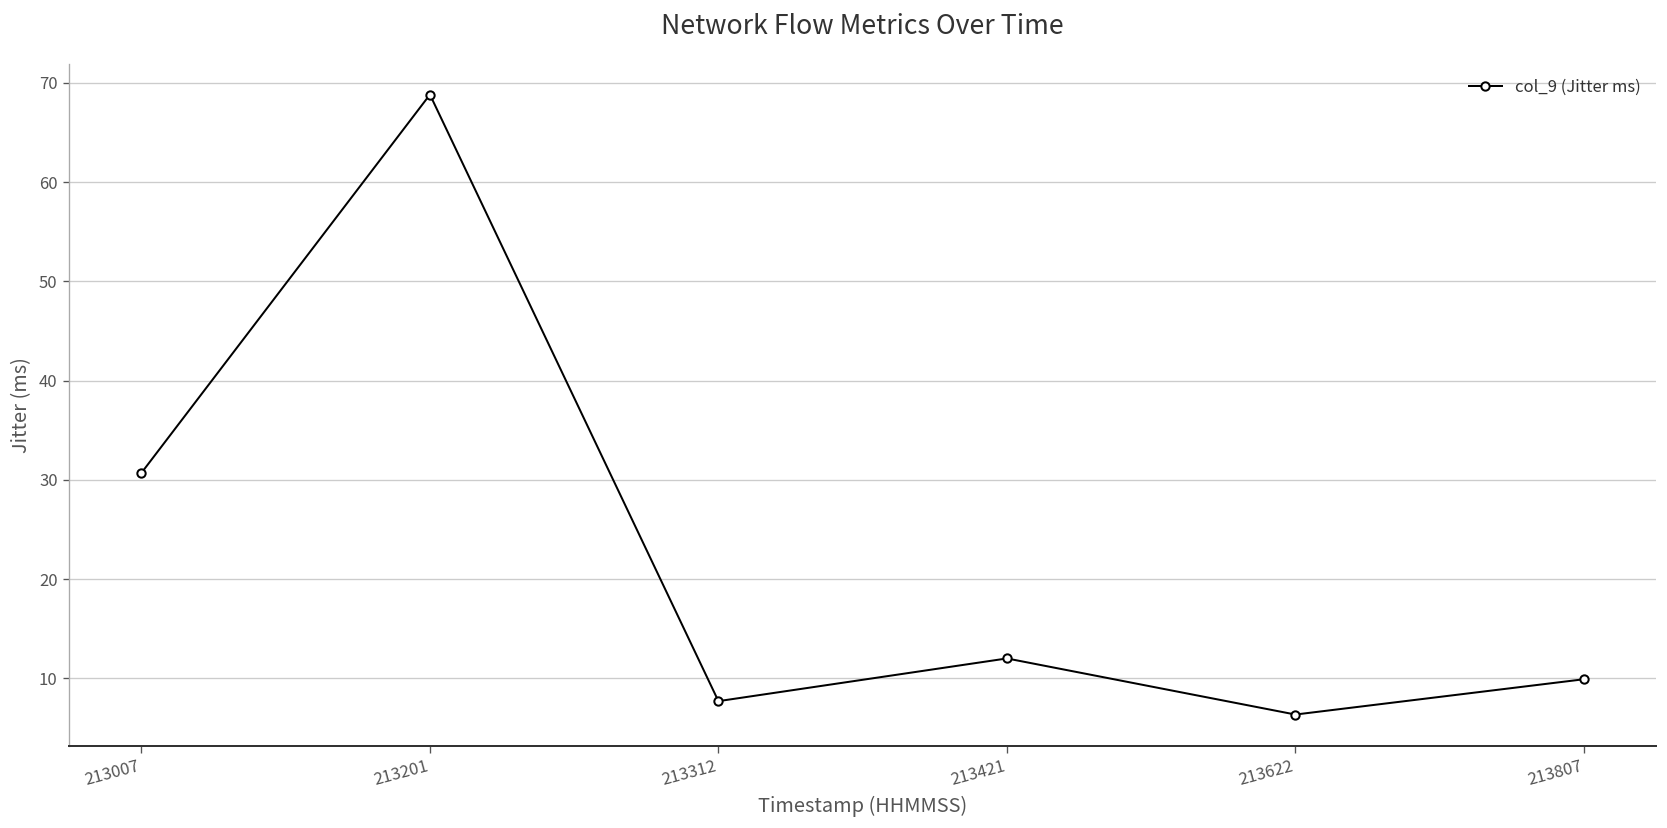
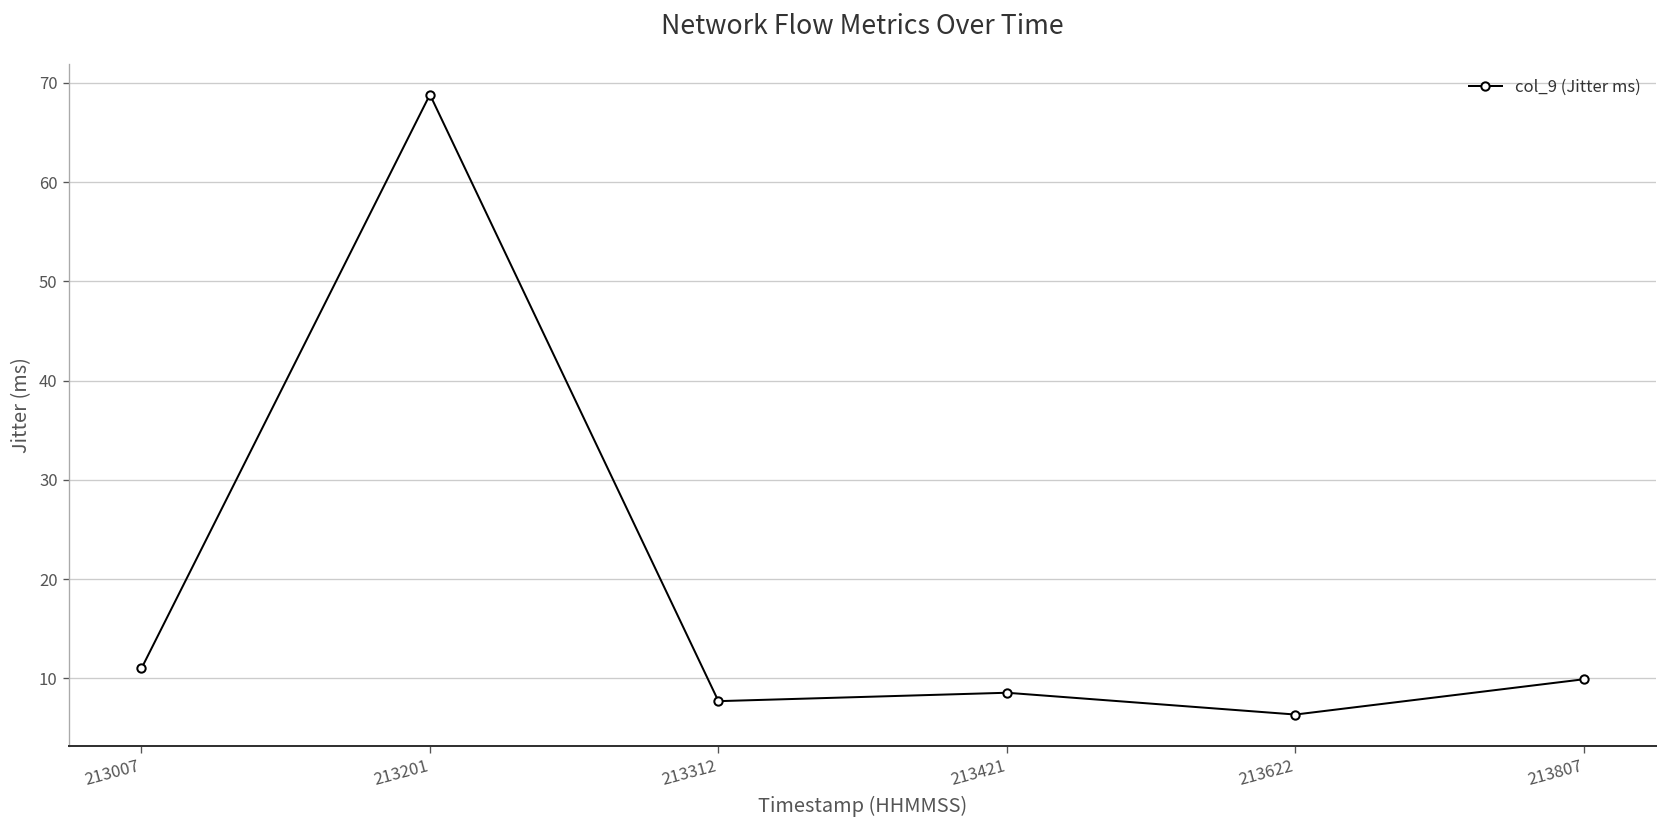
  {
-   "213007": 31,
+   "213007": 11,
    "213201": 69,
    "213312": 8,
-   "213421": 12,
+   "213421": 9,
    "213622": 6,
    "213807": 10
  }
